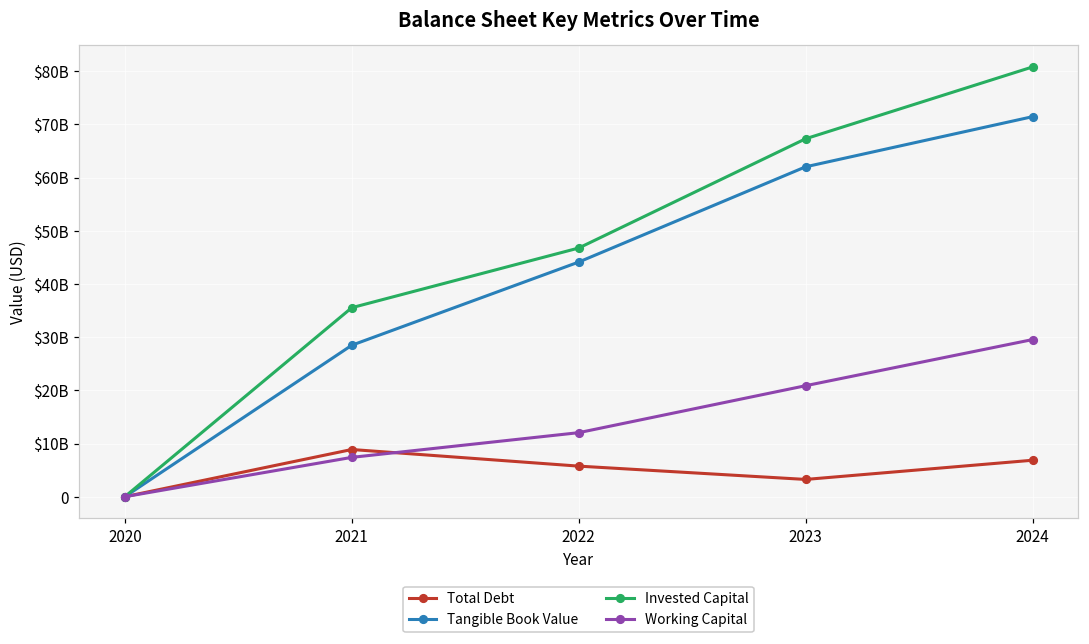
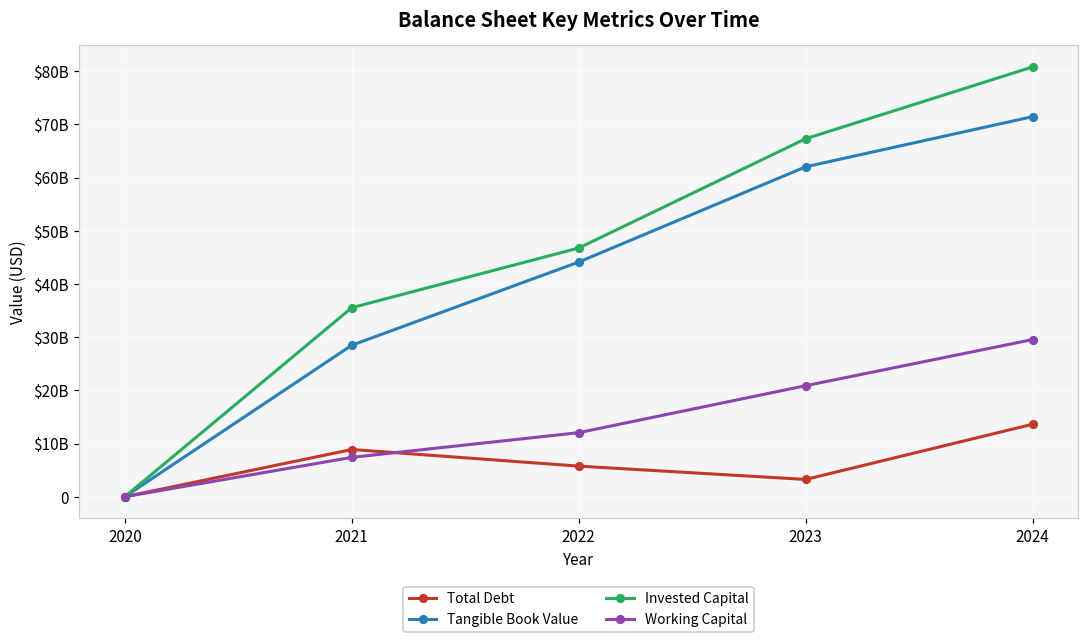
  {
    "Total Debt": {
      "2021": "$9000000000",
      "2022": "$6000000000",
      "2023": "$3000000000",
-     "2024": "$7000000000"
+     "2024": "$14000000000"
    },
    "Tangible Book Value": {
      "2021": "$28000000000",
      "2022": "$44000000000",
      "2023": "$62000000000",
      "2024": "$71000000000"
    },
    "Invested Capital": {
      "2021": "$36000000000",
      "2022": "$47000000000",
      "2023": "$67000000000",
      "2024": "$81000000000"
    },
    "Working Capital": {
      "2021": "$7000000000",
      "2022": "$12000000000",
      "2023": "$21000000000",
      "2024": "$30000000000"
    }
  }
